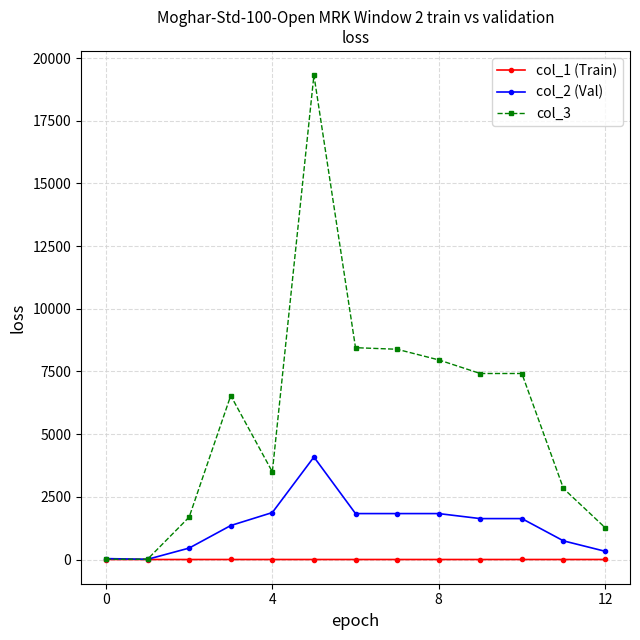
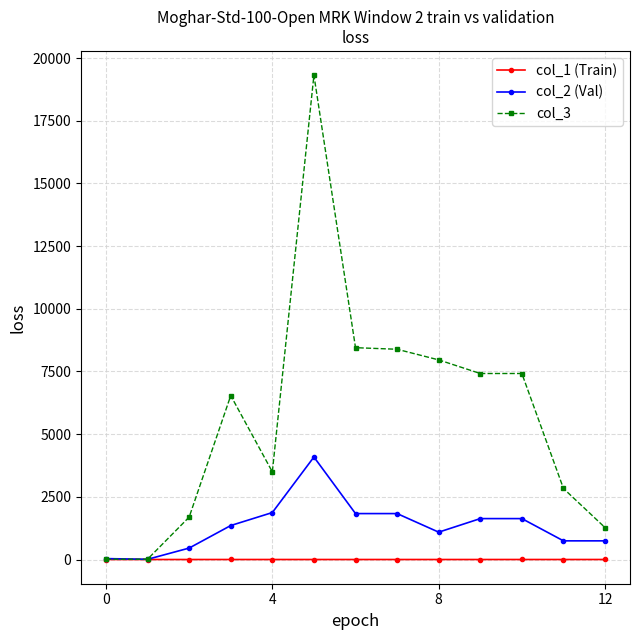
  {
    "col_1 (Train)": {
      "4": 0,
      "8": 0,
      "12": 0
    },
    "col_2 (Val)": {
      "4": 1900,
-     "8": 1800,
-     "12": 300
+     "8": 1100,
+     "12": 700
    },
    "col_3": {
      "4": 3500,
      "8": 8000,
      "12": 1300
    }
  }
